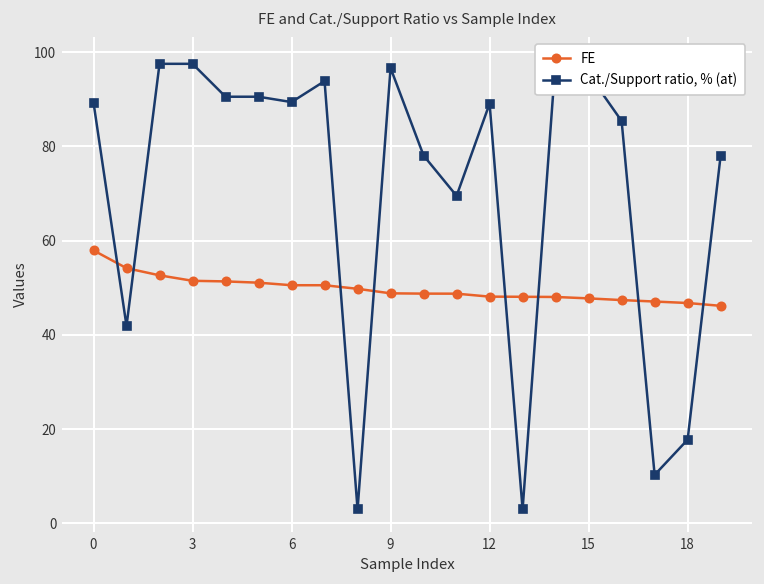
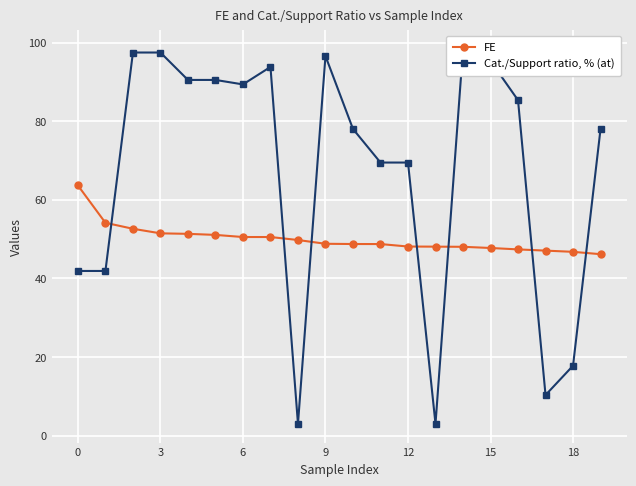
  {
    "FE": {
-     "0": 58,
+     "0": 64,
      "3": 51,
      "6": 51,
      "9": 49,
      "12": 48,
      "15": 48,
      "18": 47
    },
    "Cat./Support ratio, % (at)": {
-     "0": 89,
+     "0": 42,
      "3": 98,
      "6": 89,
      "9": 97,
-     "12": 89,
+     "12": 69,
      "18": 18
    }
  }
